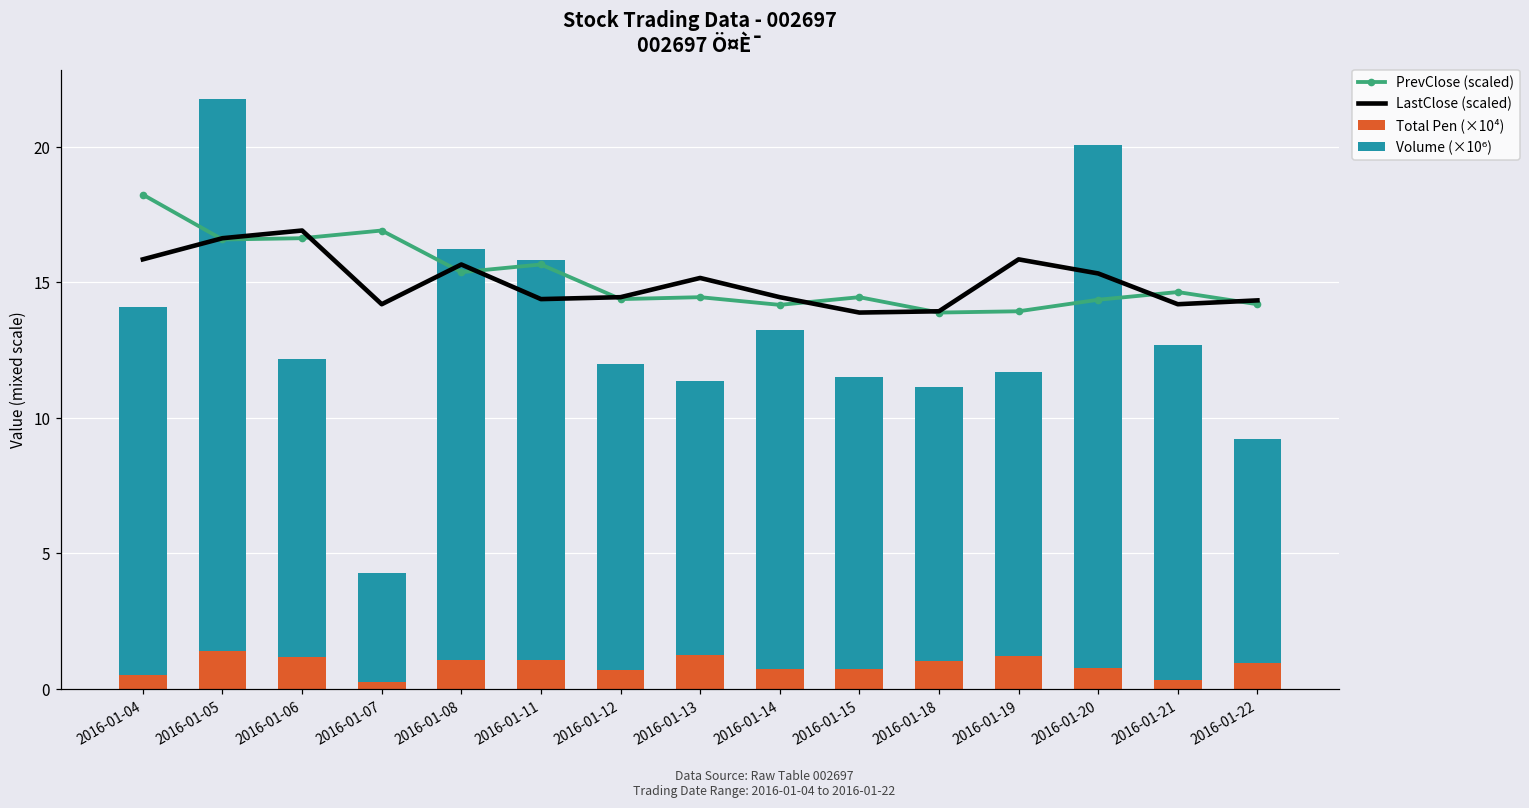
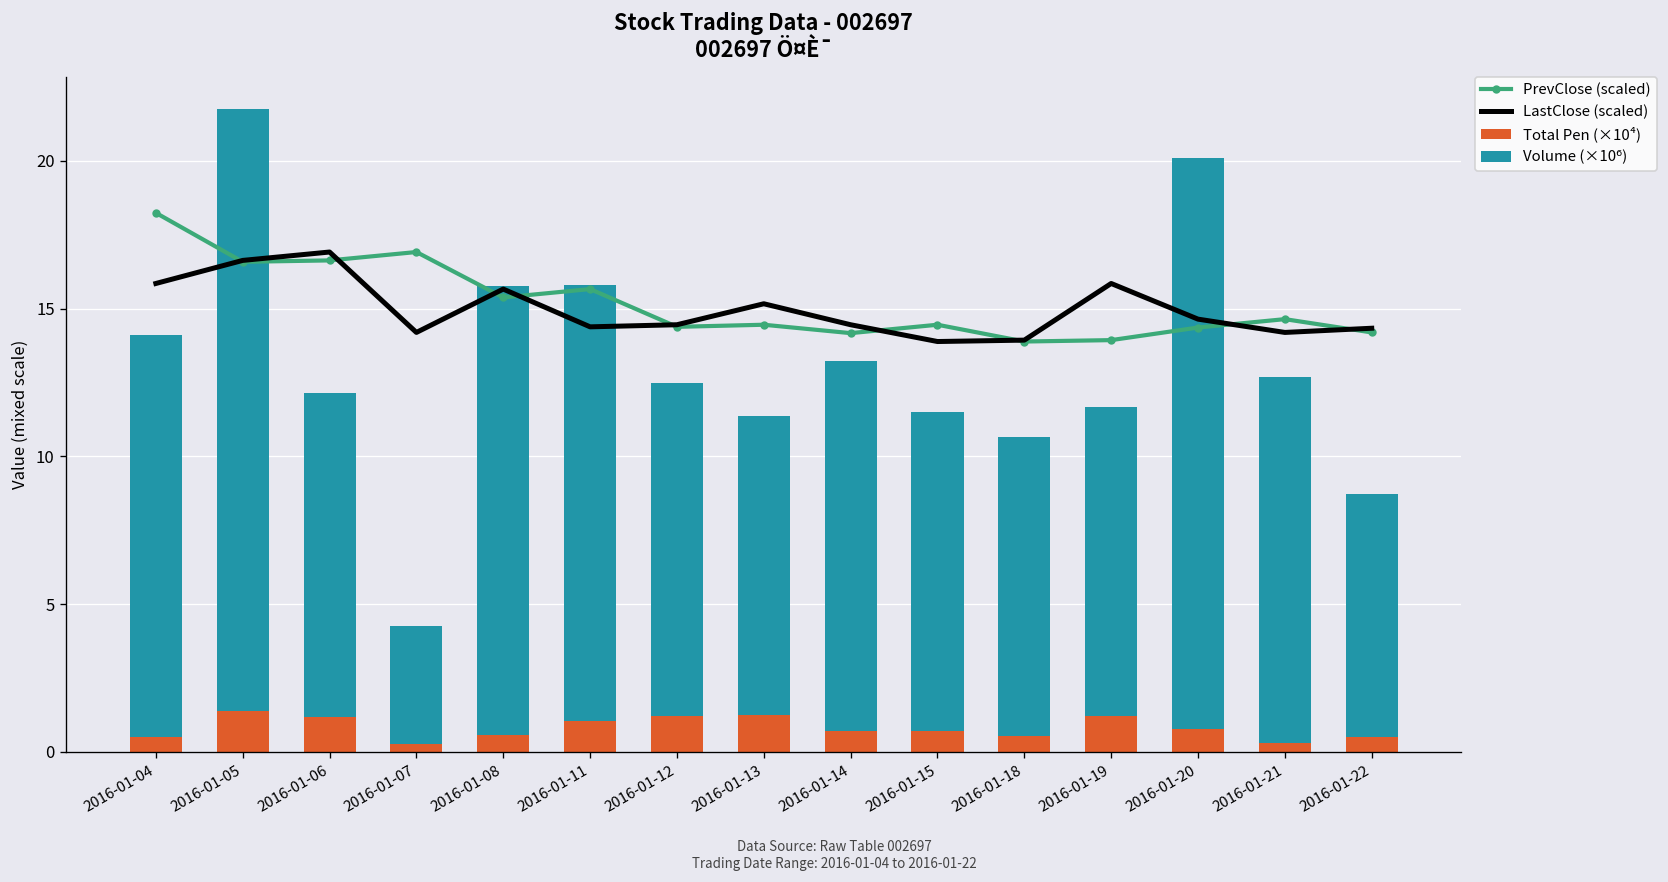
  {
    "Total Pen (×10⁴)": {
      "2016-01-04": 0.5,
      "2016-01-05": 1.4,
      "2016-01-06": 1.2,
      "2016-01-07": 0.3,
-     "2016-01-08": 1.0,
+     "2016-01-08": 0.6,
      "2016-01-11": 1.1,
-     "2016-01-12": 0.7,
+     "2016-01-12": 1.2,
      "2016-01-13": 1.3,
      "2016-01-14": 0.7,
      "2016-01-15": 0.7,
-     "2016-01-18": 1.0,
+     "2016-01-18": 0.6,
      "2016-01-19": 1.2,
      "2016-01-20": 0.8,
      "2016-01-21": 0.3,
-     "2016-01-22": 1.0
+     "2016-01-22": 0.5
    },
    "LastClose (scaled)": {
      "2016-01-04": 15.9,
      "2016-01-06": 16.9,
      "2016-01-07": 14.2,
      "2016-01-08": 15.7,
      "2016-01-11": 14.4,
      "2016-01-13": 15.2,
      "2016-01-14": 14.5,
      "2016-01-15": 13.9,
      "2016-01-19": 15.9,
-     "2016-01-20": 15.3,
+     "2016-01-20": 14.6,
      "2016-01-21": 14.2,
      "2016-01-22": 14.3
    }
  }
